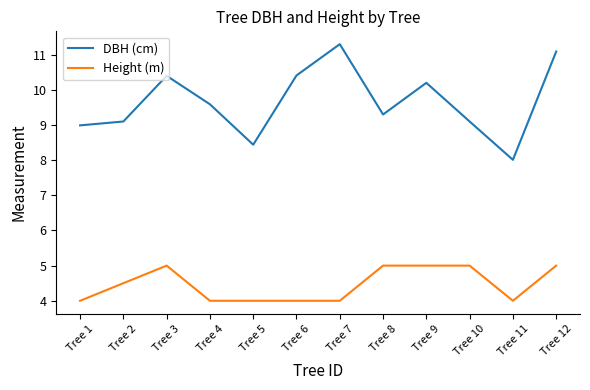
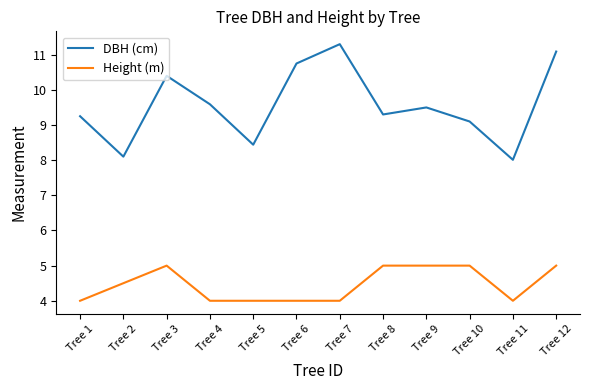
  {
    "DBH (cm)": {
-     "Tree 1": 9.0,
-     "Tree 2": 9.1,
+     "Tree 1": 9.3,
+     "Tree 2": 8.1,
      "Tree 4": 9.6,
      "Tree 5": 8.4,
-     "Tree 6": 10.4,
+     "Tree 6": 10.8,
      "Tree 7": 11.3,
      "Tree 8": 9.3,
-     "Tree 9": 10.2,
+     "Tree 9": 9.5,
      "Tree 10": 9.1,
      "Tree 11": 8.0,
      "Tree 12": 11.1
    },
    "Height (m)": {
      "Tree 1": 4.0,
      "Tree 2": 4.5,
      "Tree 3": 5.0,
      "Tree 4": 4.0,
      "Tree 5": 4.0,
      "Tree 6": 4.0,
      "Tree 7": 4.0,
      "Tree 8": 5.0,
      "Tree 9": 5.0,
      "Tree 10": 5.0,
      "Tree 11": 4.0,
      "Tree 12": 5.0
    }
  }
